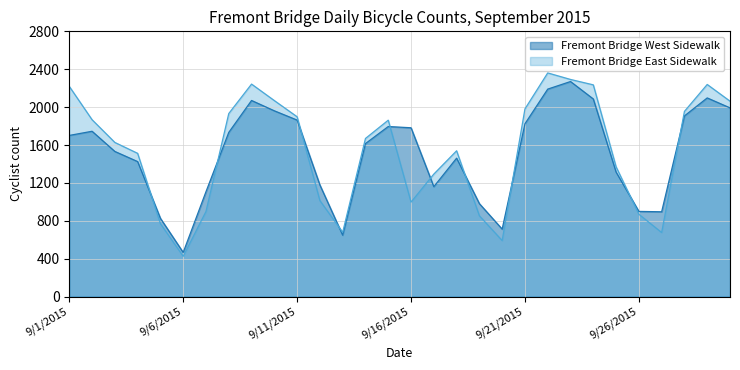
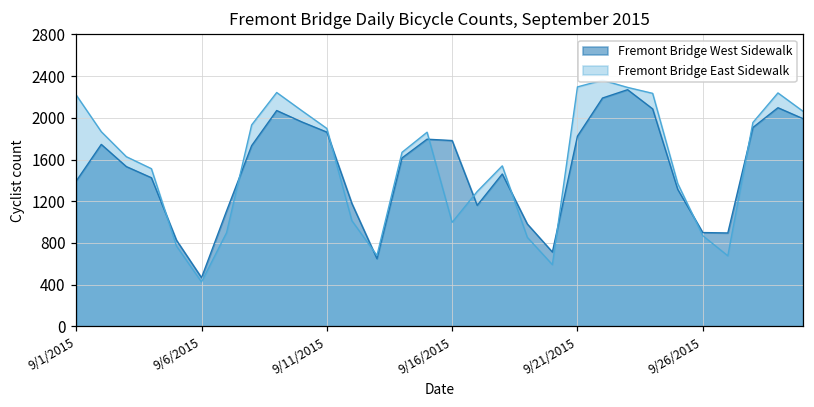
  {
    "Fremont Bridge West Sidewalk": {
-     "9/1/2015": 1700,
+     "9/1/2015": 1400,
      "9/6/2015": 500,
      "9/11/2015": 1900,
      "9/16/2015": 1800,
      "9/21/2015": 1800,
      "9/26/2015": 900
    },
    "Fremont Bridge East Sidewalk": {
      "9/1/2015": 2200,
      "9/6/2015": 400,
      "9/11/2015": 1900,
      "9/16/2015": 1000,
-     "9/21/2015": 2000,
+     "9/21/2015": 2300,
      "9/26/2015": 900
    }
  }
